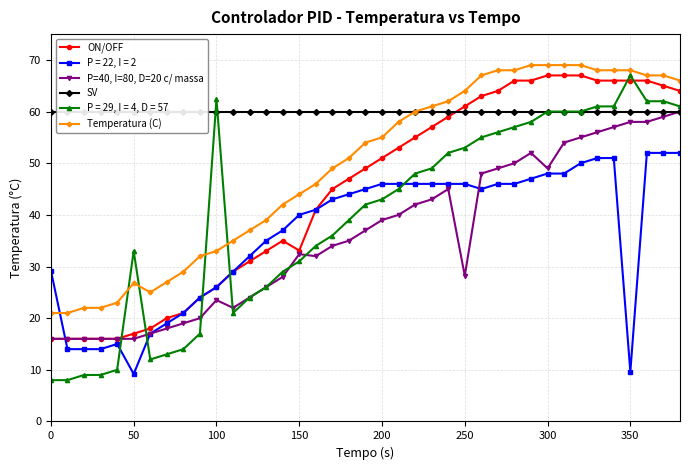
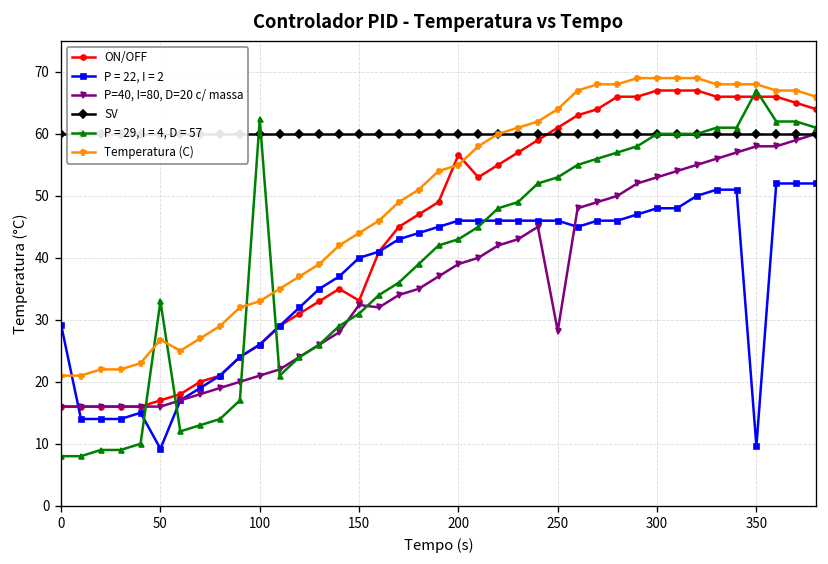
  {
    "ON/OFF": {
      "50": 17,
      "150": 33,
-     "200": 51,
+     "200": 57,
      "250": 61,
      "300": 67,
      "350": 66
    },
    "P = 22, I = 2": {
      "0": 29,
      "50": 9,
      "150": 40,
      "200": 46,
      "250": 46,
      "300": 48,
      "350": 10
    },
    "P=40, I=80, D=20 c/ massa": {
      "50": 16,
-     "100": 24,
+     "100": 21,
      "150": 32,
      "200": 39,
      "250": 28,
-     "300": 49,
+     "300": 53,
      "350": 58
    },
    "SV": {
      "0": 60,
      "100": 60,
      "150": 60,
      "200": 60,
      "250": 60,
      "350": 60
    },
    "P = 29, I = 4, D = 57": {
      "0": 8,
      "50": 33,
      "100": 62,
      "150": 31,
      "200": 43,
      "250": 53,
      "350": 67
    },
    "Temperatura (C)": {
      "0": 21,
      "50": 27,
      "100": 33,
      "150": 44,
      "200": 55,
      "250": 64,
      "300": 69,
      "350": 68
    }
  }
